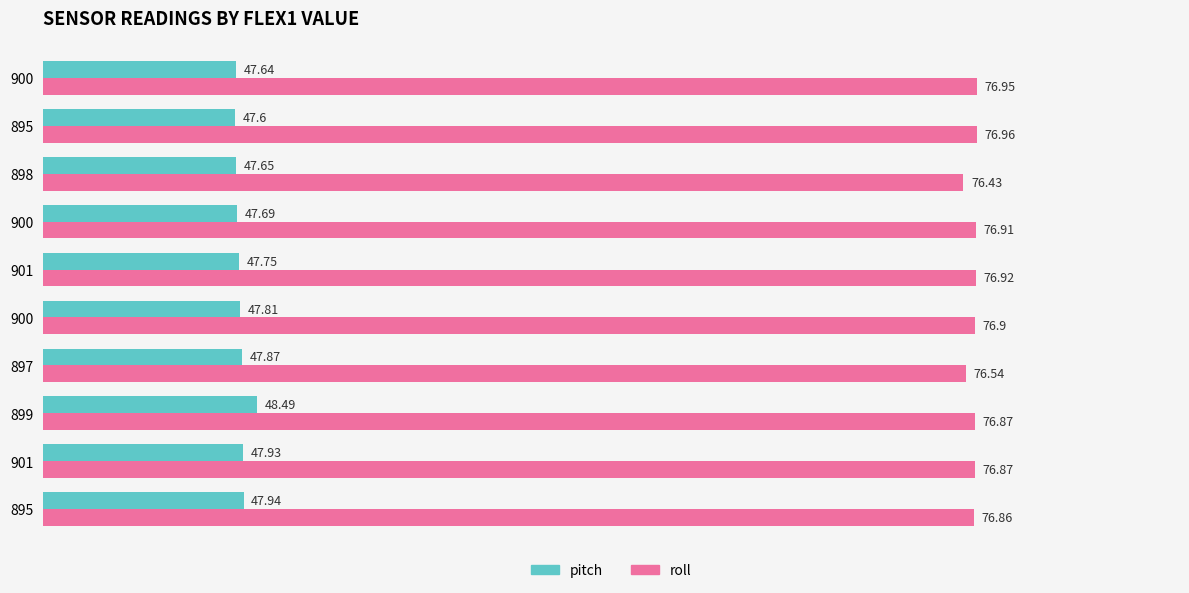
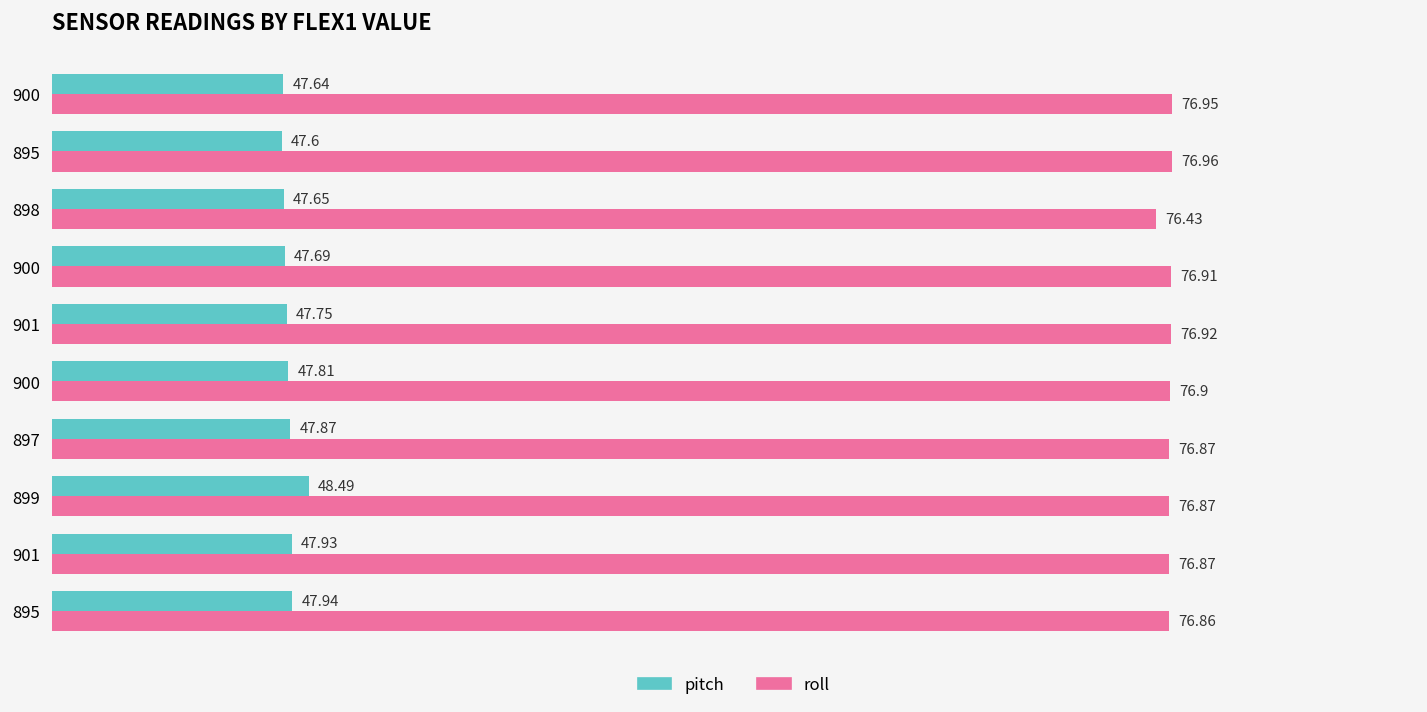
  {
    "pitch": {
      "898": 47.65,
      "897": 47.87,
      "899": 48.49
    },
    "roll": {
      "898": 76.43,
-     "897": 76.54,
+     "897": 76.87,
      "899": 76.87
    }
  }
